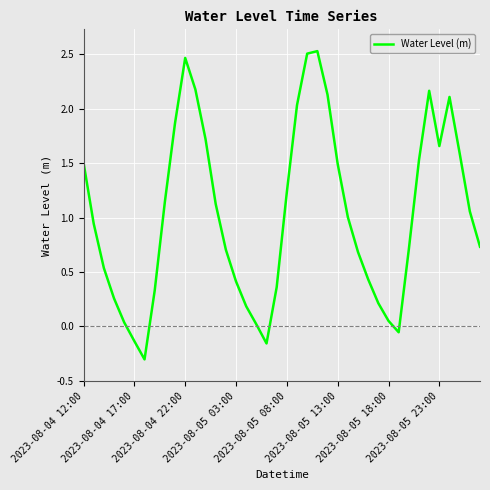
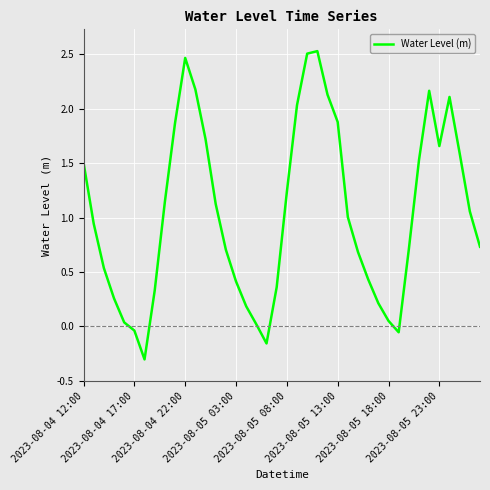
  {
    "2023-08-04 12:00": 1.50,
-   "2023-08-04 17:00": -0.13,
+   "2023-08-04 17:00": -0.04,
    "2023-08-04 22:00": 2.47,
    "2023-08-05 03:00": 0.41,
    "2023-08-05 08:00": 1.23,
-   "2023-08-05 13:00": 1.49,
+   "2023-08-05 13:00": 1.88,
    "2023-08-05 18:00": 0.05,
    "2023-08-05 23:00": 1.66
  }
